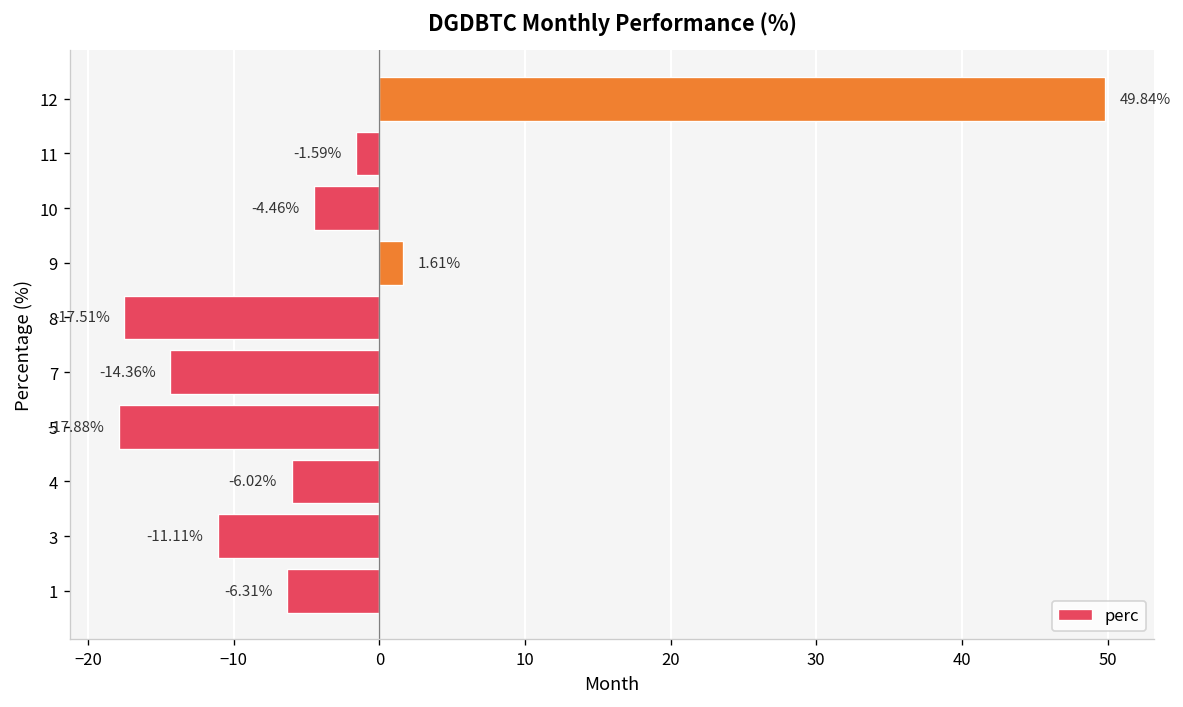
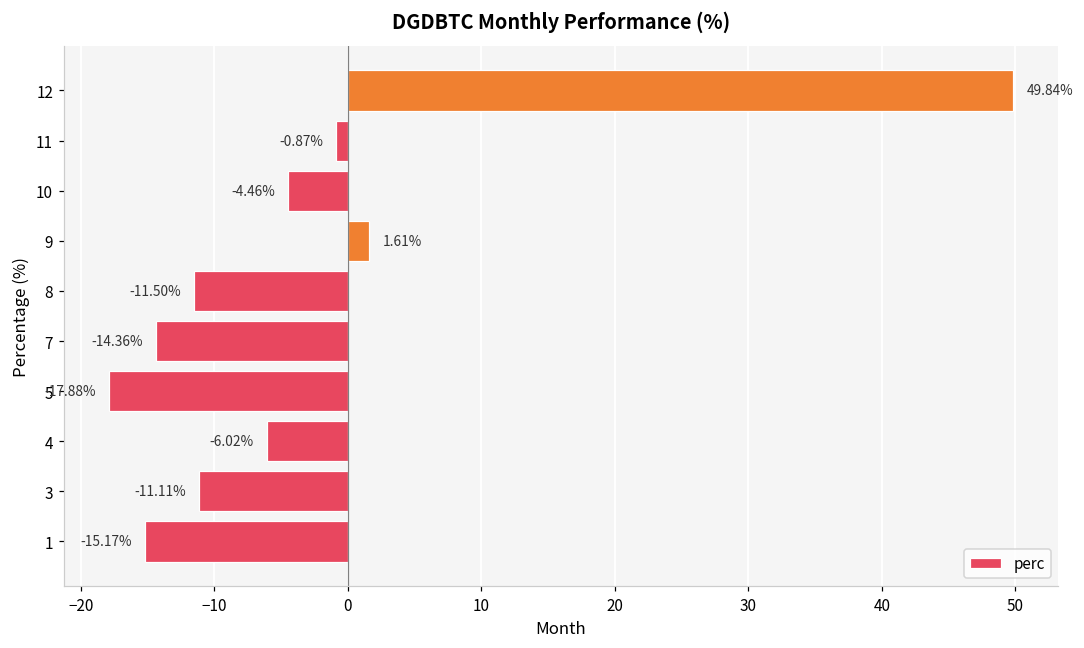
  {
    "12": "49.84%",
-   "11": "-1.59%",
+   "11": "-0.87%",
    "10": "-4.46%",
    "9": "1.61%",
-   "8": "-17.51%",
+   "8": "-11.50%",
    "7": "-14.36%",
    "5": "-17.88%",
    "4": "-6.02%",
    "3": "-11.11%",
-   "1": "-6.31%"
+   "1": "-15.17%"
  }
